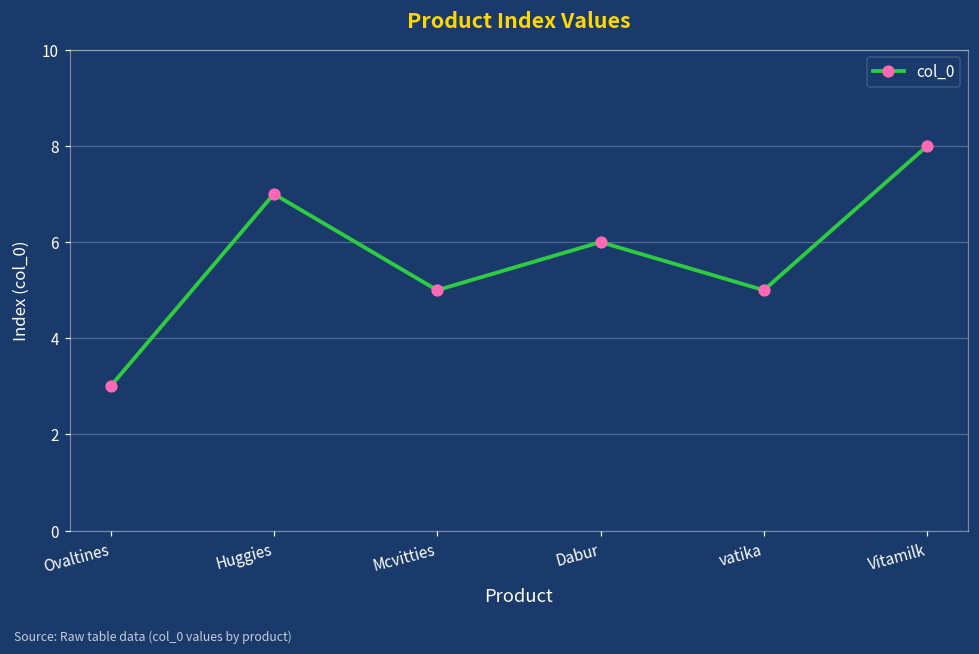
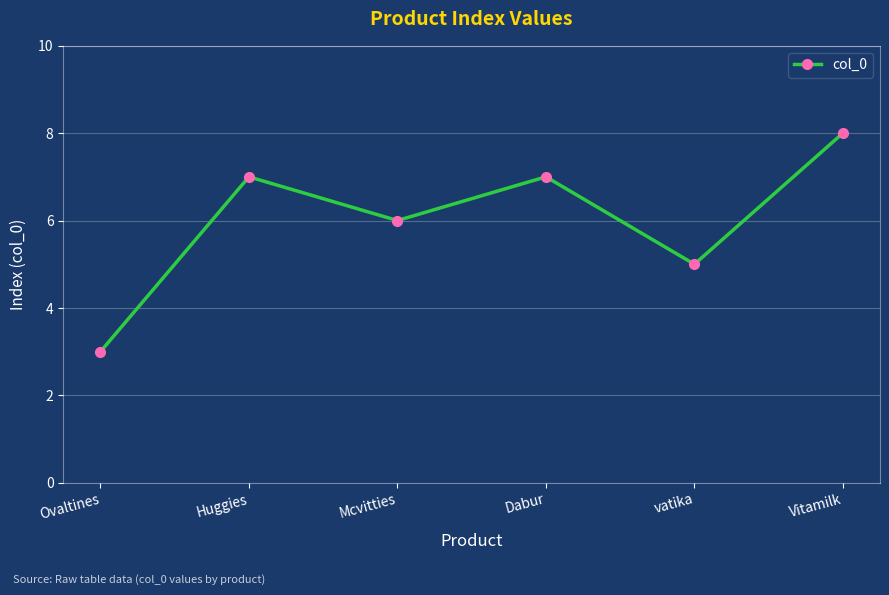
  {
    "Ovaltines": 3,
    "Huggies": 7,
-   "Mcvitties": 5,
-   "Dabur": 6,
+   "Mcvitties": 6,
+   "Dabur": 7,
    "vatika": 5,
    "Vitamilk": 8
  }
